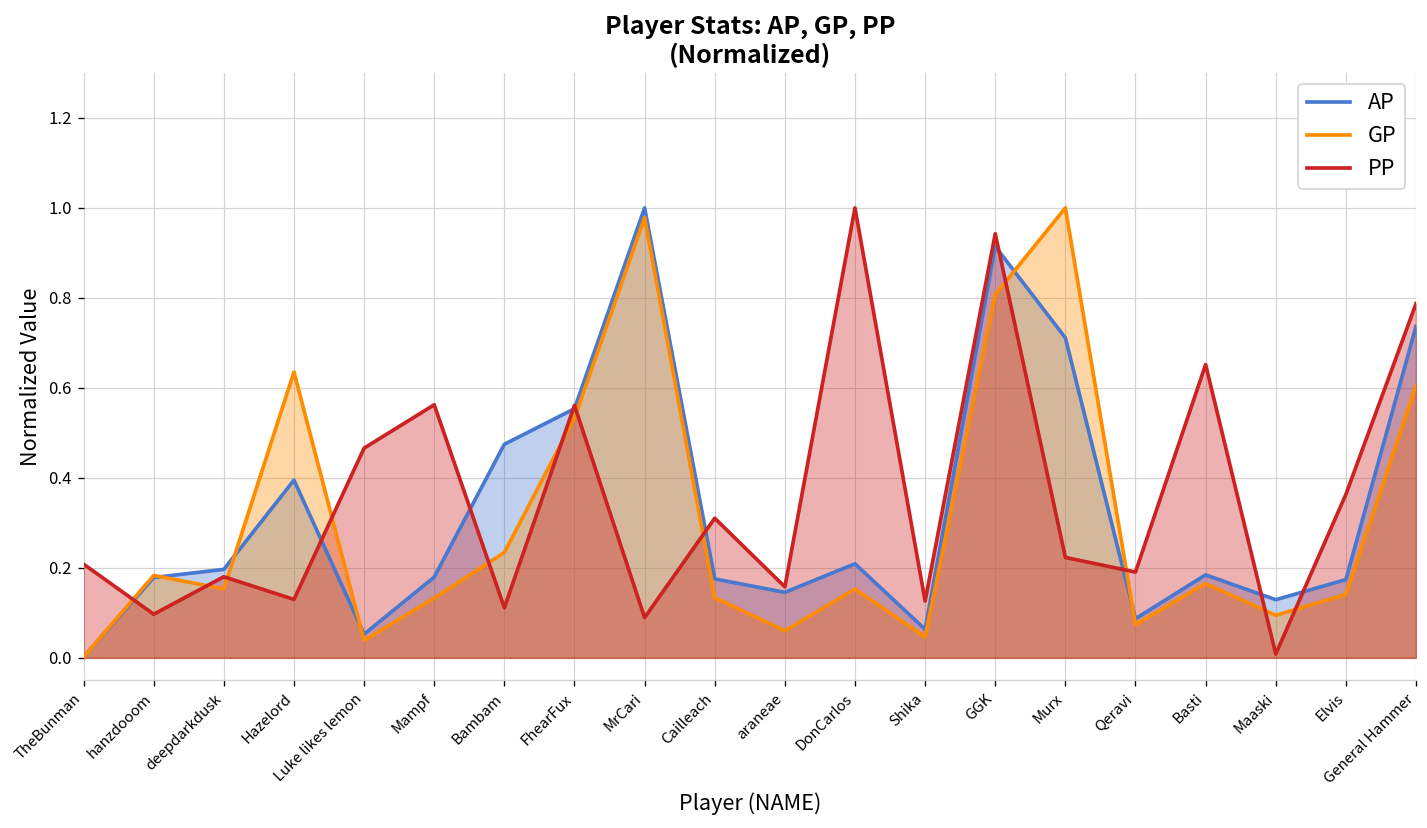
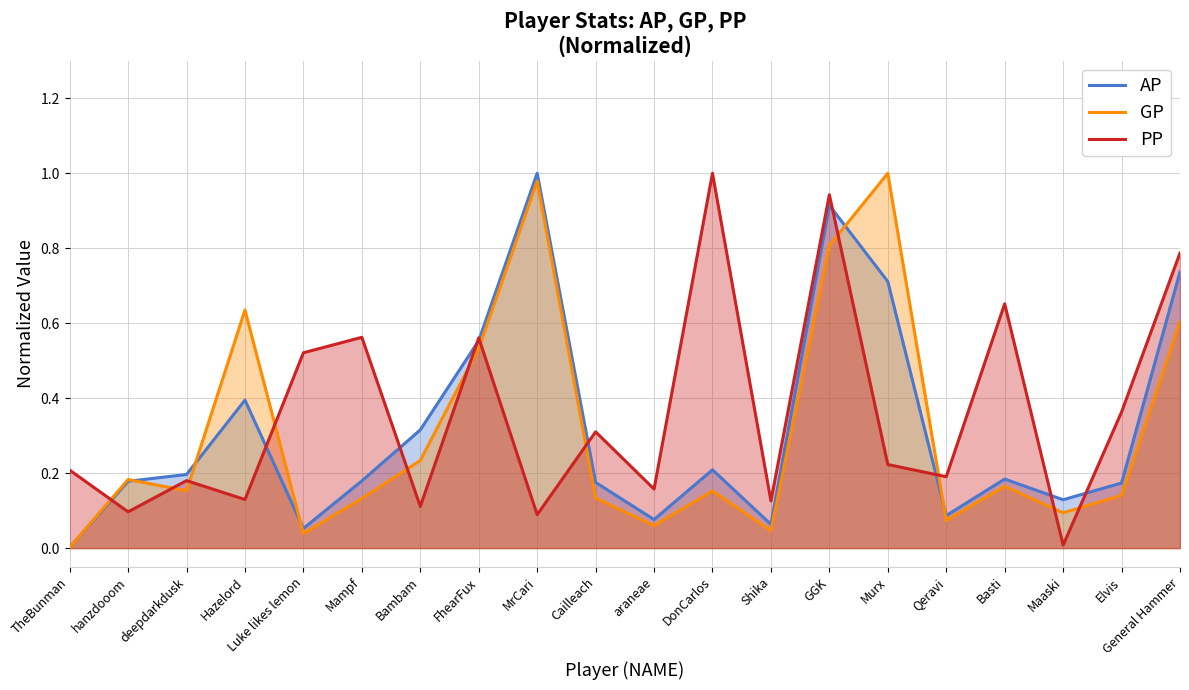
  {
    "AP": {
      "deepdarkdusk": 0.20,
      "Hazelord": 0.39,
      "Luke likes lemon": 0.05,
      "Mampf": 0.18,
-     "Bambam": 0.47,
+     "Bambam": 0.32,
      "FhearFux": 0.55,
      "MrCari": 1.00,
      "Cailleach": 0.18,
-     "araneae": 0.15,
+     "araneae": 0.08,
      "DonCarlos": 0.21,
      "Shika": 0.06,
      "GGK": 0.91,
      "Murx": 0.71,
      "Qeravi": 0.09,
      "Basti": 0.18,
      "Maaski": 0.13,
      "Elvis": 0.17,
      "General Hammer": 0.74
    },
    "GP": {
      "deepdarkdusk": 0.15,
      "Hazelord": 0.64,
      "Luke likes lemon": 0.04,
      "Mampf": 0.13,
      "Bambam": 0.23,
      "FhearFux": 0.53,
      "MrCari": 0.98,
      "Cailleach": 0.13,
      "araneae": 0.06,
      "DonCarlos": 0.15,
      "Shika": 0.05,
      "GGK": 0.81,
      "Murx": 1.00,
      "Qeravi": 0.07,
      "Basti": 0.16,
      "Maaski": 0.09,
      "Elvis": 0.14,
      "General Hammer": 0.60
    },
    "PP": {
      "TheBunman": 0.21,
      "hanzdooom": 0.10,
      "deepdarkdusk": 0.18,
      "Hazelord": 0.13,
-     "Luke likes lemon": 0.47,
+     "Luke likes lemon": 0.52,
      "Mampf": 0.56,
      "Bambam": 0.11,
      "FhearFux": 0.56,
      "MrCari": 0.09,
      "Cailleach": 0.31,
      "araneae": 0.16,
      "DonCarlos": 1.00,
      "Shika": 0.13,
      "GGK": 0.94,
      "Murx": 0.22,
      "Qeravi": 0.19,
      "Basti": 0.65,
      "Maaski": 0.01,
      "Elvis": 0.36,
      "General Hammer": 0.79
    }
  }
